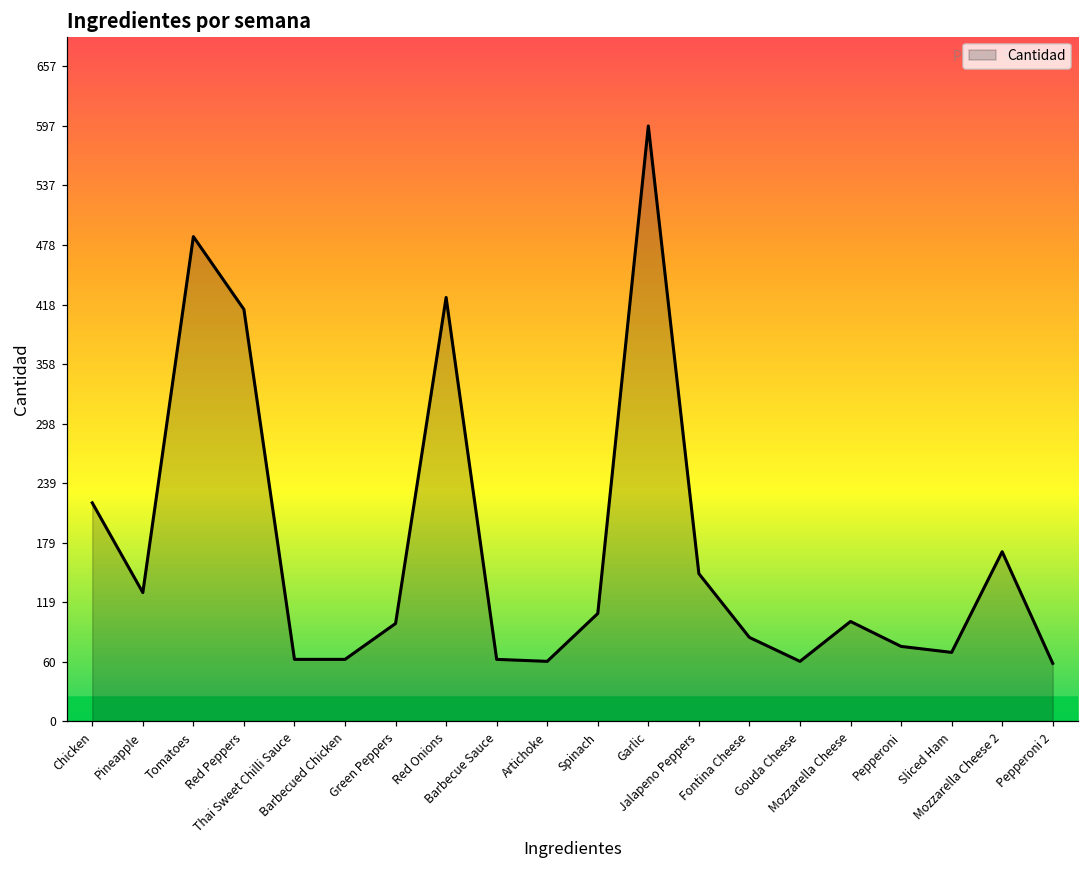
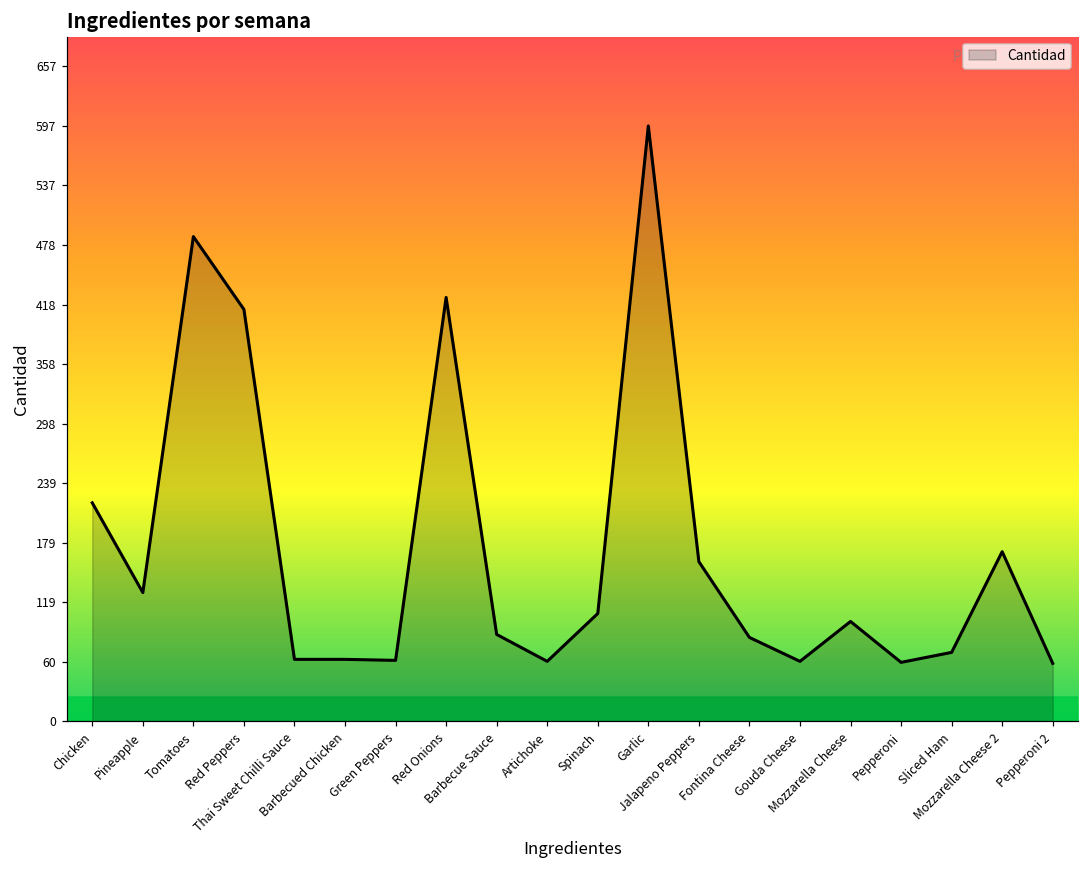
  {
    "Chicken": 220,
    "Pineapple": 130,
    "Tomatoes": 490,
    "Red Peppers": 410,
    "Thai Sweet Chilli Sauce": 60,
    "Barbecued Chicken": 60,
-   "Green Peppers": 100,
+   "Green Peppers": 60,
    "Red Onions": 430,
-   "Barbecue Sauce": 60,
+   "Barbecue Sauce": 90,
    "Artichoke": 60,
    "Spinach": 110,
    "Garlic": 600,
-   "Jalapeno Peppers": 150,
+   "Jalapeno Peppers": 160,
    "Fontina Cheese": 80,
    "Gouda Cheese": 60,
    "Mozzarella Cheese": 100,
-   "Pepperoni": 80,
+   "Pepperoni": 60,
    "Sliced Ham": 70,
    "Mozzarella Cheese 2": 170,
    "Pepperoni 2": 60
  }
